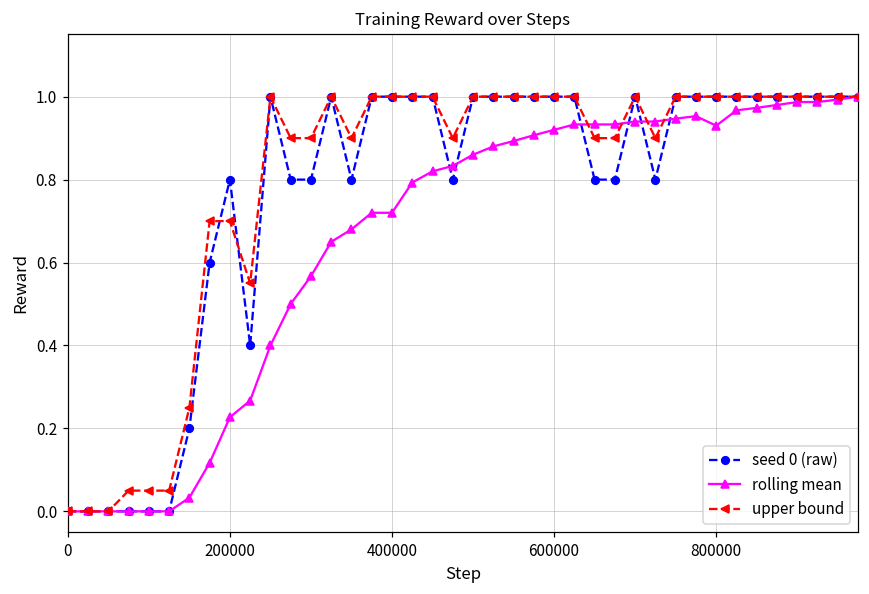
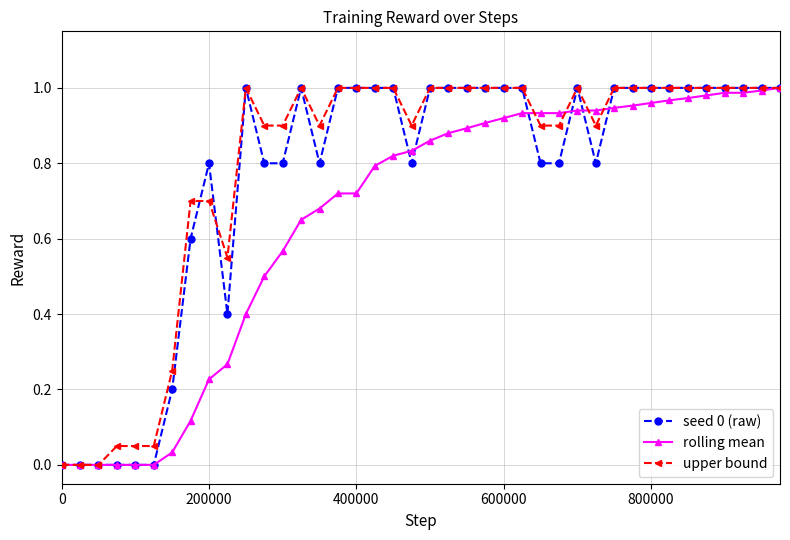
  {
    "seed 0 (raw)": {
      "200000": 0.80
    },
    "rolling mean": {
      "200000": 0.23,
      "400000": 0.72,
      "600000": 0.92,
-     "800000": 0.93
+     "800000": 0.96
    },
    "upper bound": {
      "200000": 0.70
    }
  }
